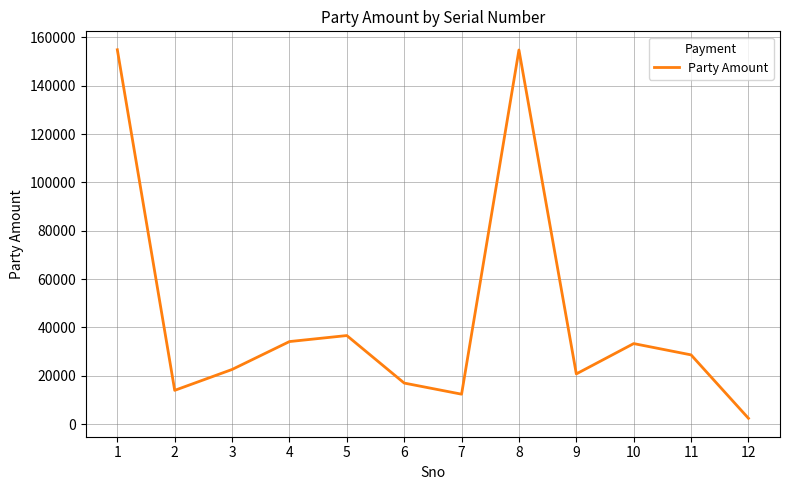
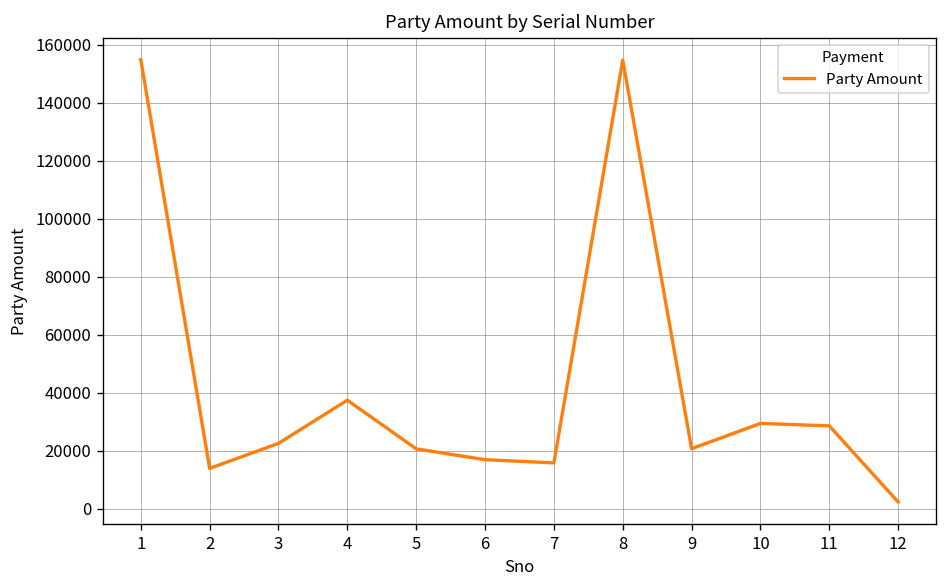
  {
    "1": 155000,
    "2": 14000,
    "3": 23000,
-   "4": 34000,
-   "5": 37000,
+   "4": 37000,
+   "5": 21000,
    "6": 17000,
-   "7": 12000,
+   "7": 16000,
    "8": 155000,
    "9": 21000,
-   "10": 33000,
+   "10": 29000,
    "11": 29000,
    "12": 2000
  }
